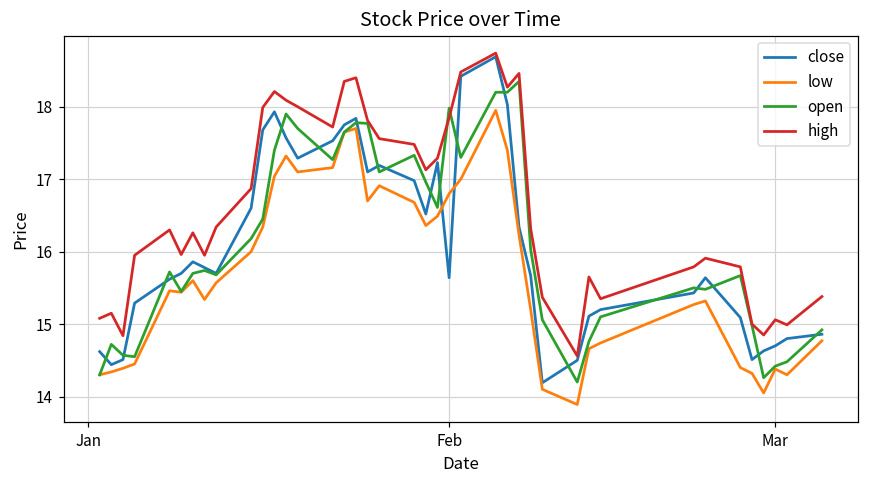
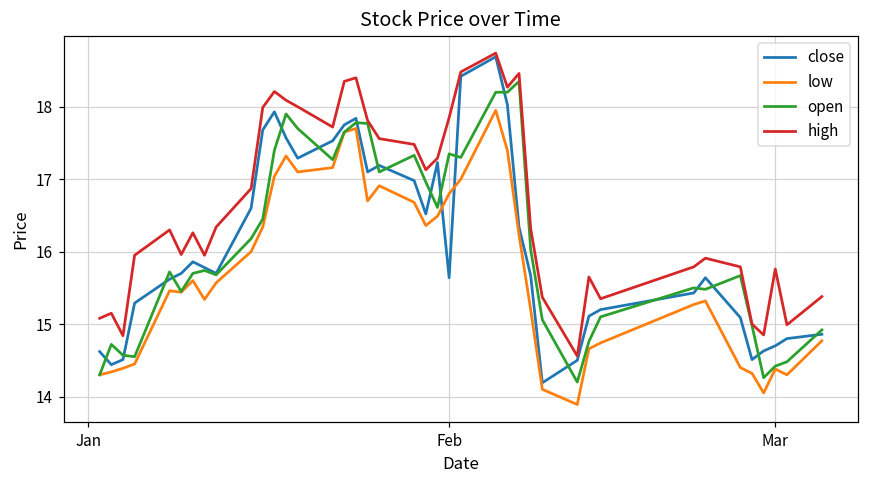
  {
    "close": {
      "Feb": 15.6,
      "Mar": 14.7
    },
    "low": {
      "Feb": 16.8,
      "Mar": 14.4
    },
    "open": {
-     "Feb": 18.0,
+     "Feb": 17.4,
      "Mar": 14.4
    },
    "high": {
      "Feb": 17.9,
-     "Mar": 15.1
+     "Mar": 15.8
    }
  }
